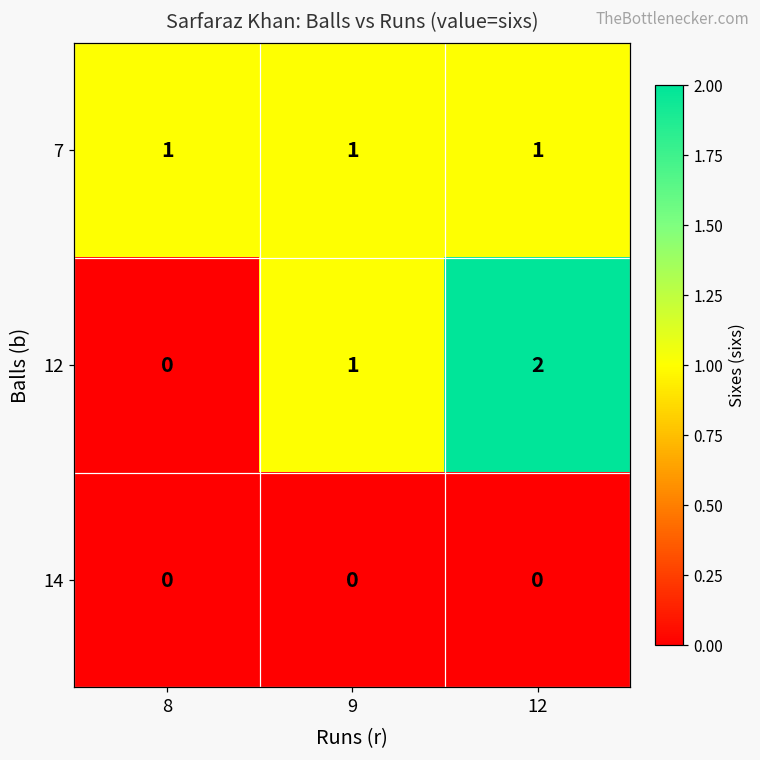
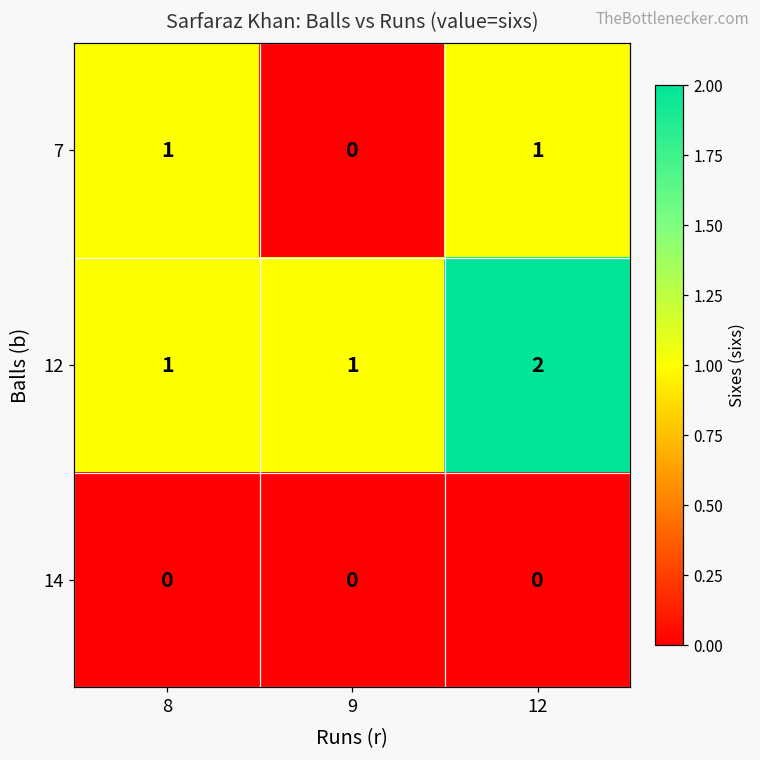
  {
    "7": {
      "8": 1,
-     "9": 1,
+     "9": 0,
      "12": 1
    },
    "12": {
-     "8": 0,
+     "8": 1,
      "9": 1,
      "12": 2
    },
    "14": {
      "8": 0,
      "9": 0,
      "12": 0
    }
  }
